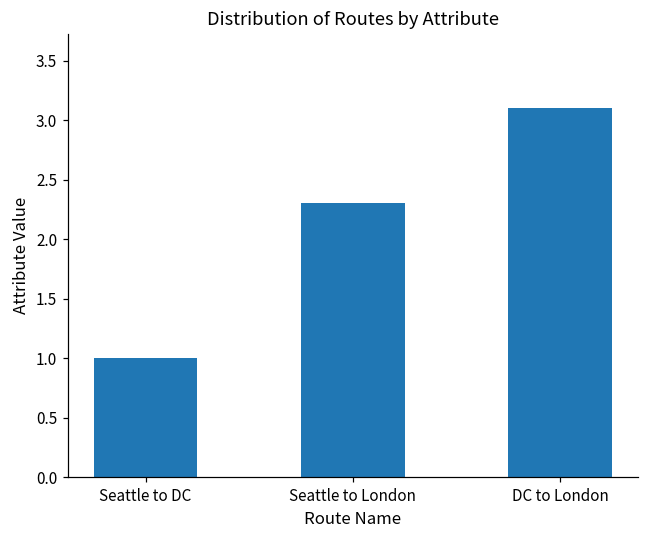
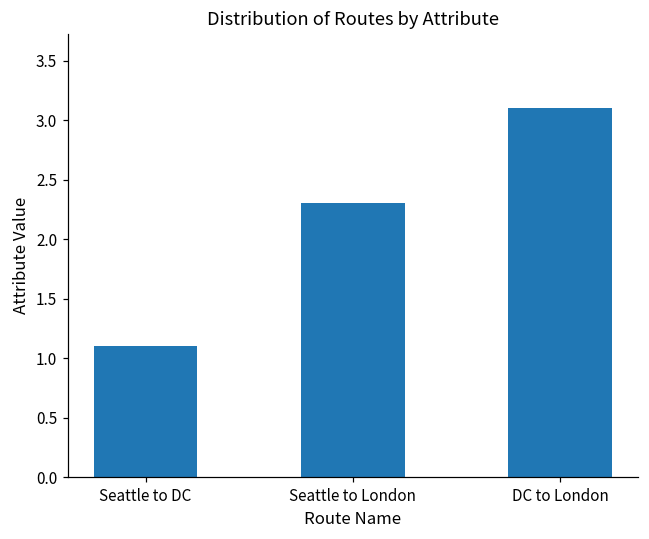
  {
-   "Seattle to DC": 1.0,
+   "Seattle to DC": 1.1,
    "Seattle to London": 2.3,
    "DC to London": 3.1
  }
